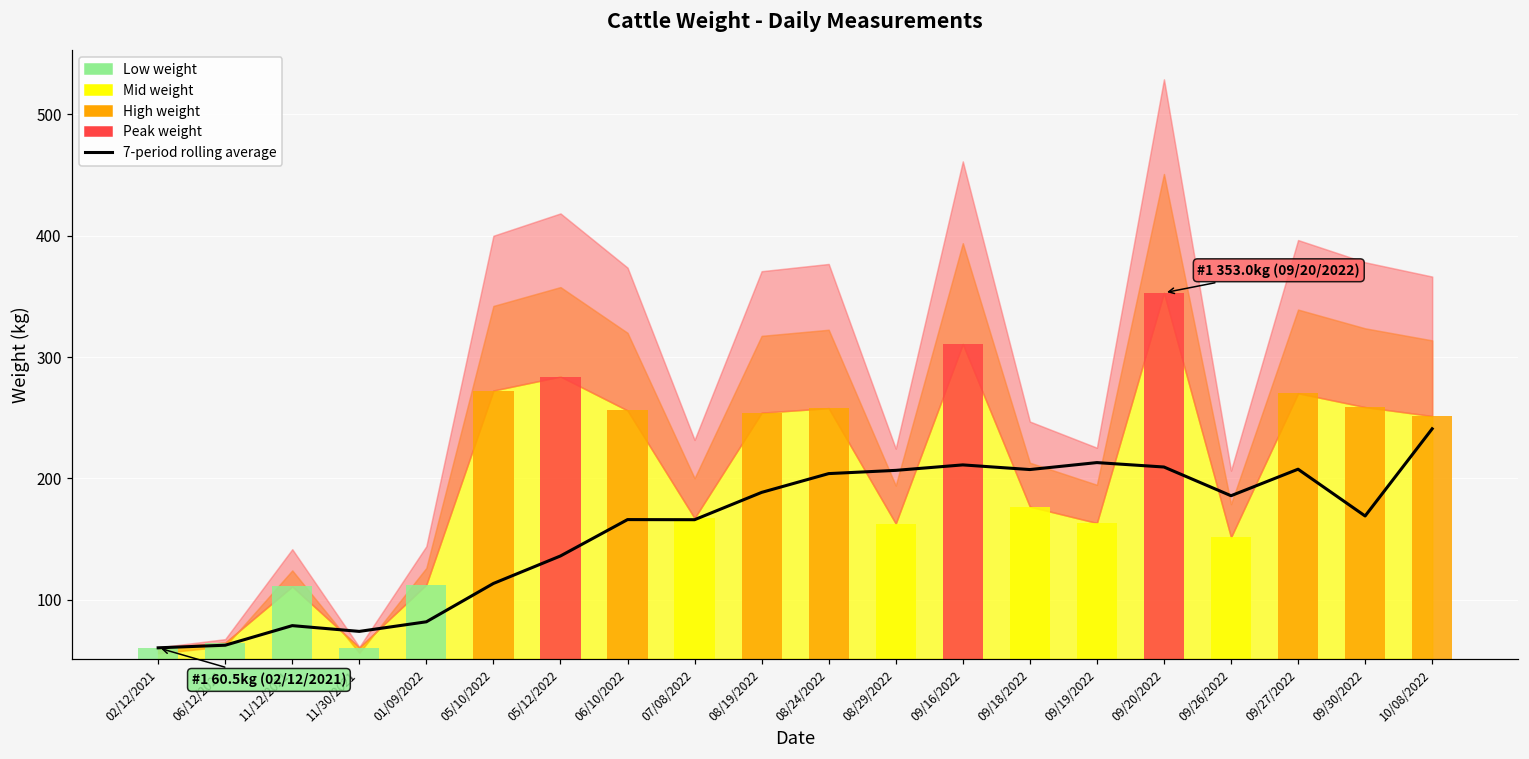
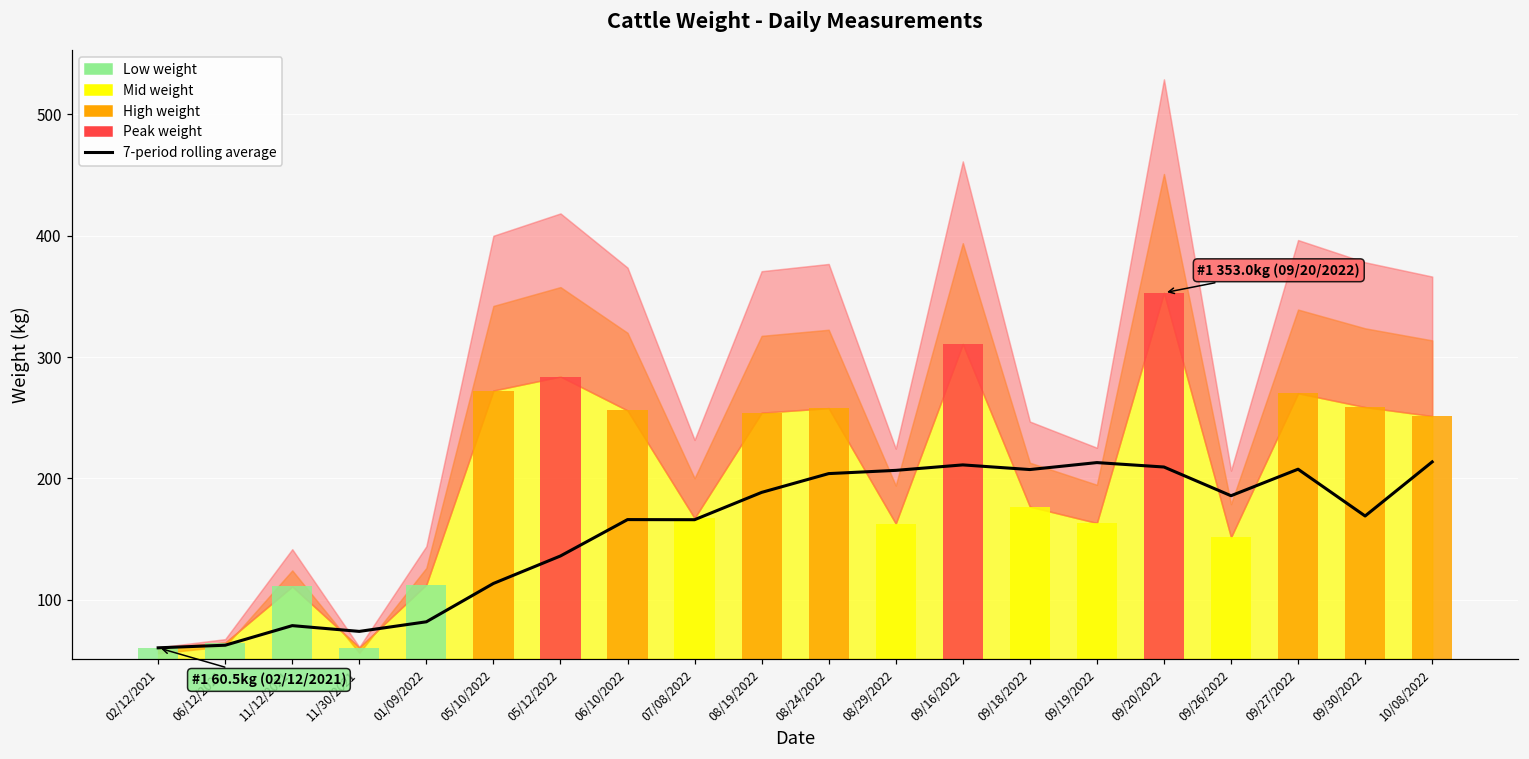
  {
    "7-period rolling average": {
      "11/12/2021": 79,
      "11/30/2021": 74,
      "01/09/2022": 82,
      "05/10/2022": 114,
      "05/12/2022": 136,
      "06/10/2022": 166,
      "08/19/2022": 189,
      "08/24/2022": 204,
      "08/29/2022": 207,
      "09/16/2022": 211,
      "09/18/2022": 207,
      "09/19/2022": 213,
      "09/20/2022": 209,
      "09/26/2022": 186,
      "09/27/2022": 208,
      "09/30/2022": 169,
-     "10/08/2022": 241
+     "10/08/2022": 214
    }
  }
